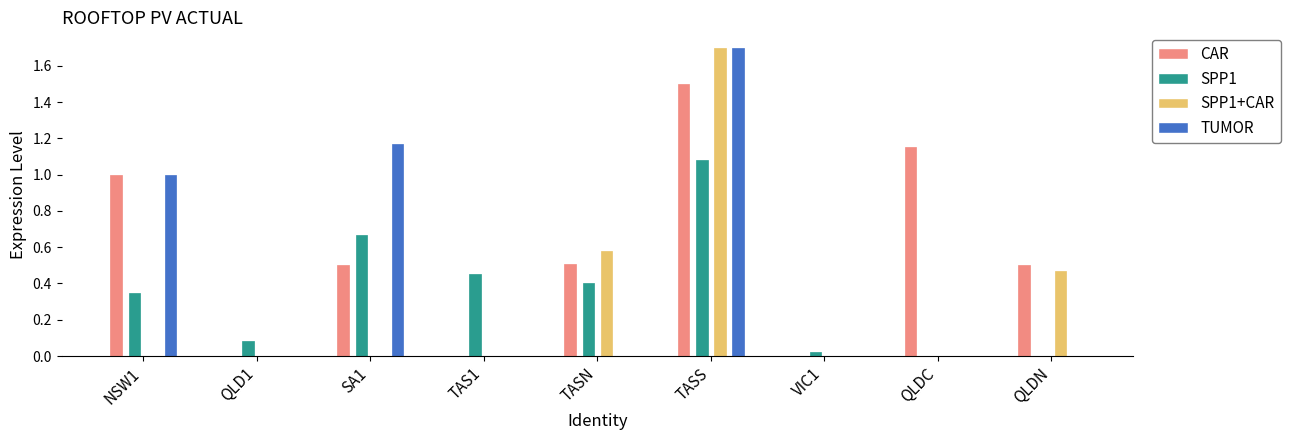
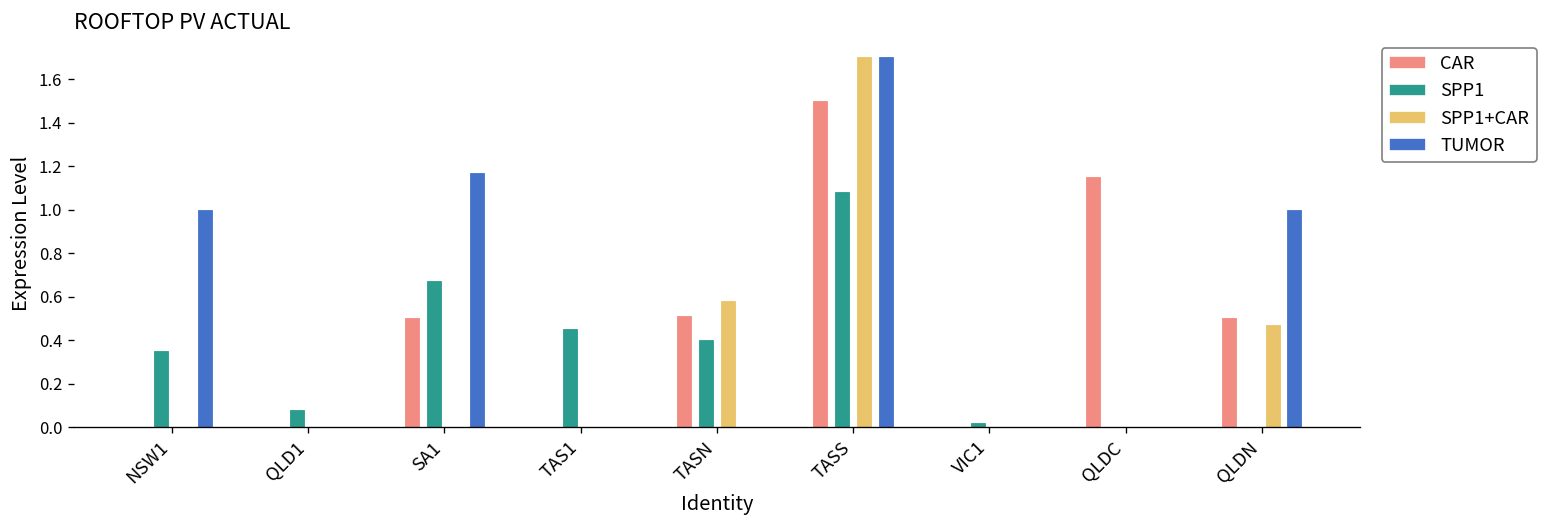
  {
    "CAR": {
-     "NSW1": 1,
+     "NSW1": 0,
      "QLD1": 0,
      "SA1": 0.50,
      "TAS1": 0,
      "TASN": 0.51,
      "TASS": 1.50,
      "VIC1": 0,
      "QLDC": 1.15,
      "QLDN": 0.50
    },
    "SPP1": {
      "NSW1": 0.35,
      "QLD1": 0.08,
      "SA1": 0.67,
      "TAS1": 0.45,
      "TASN": 0.40,
      "TASS": 1.08,
      "VIC1": 0.02,
      "QLDC": 0,
      "QLDN": 0
    },
    "SPP1+CAR": {
      "NSW1": 0,
      "QLD1": 0,
      "SA1": 0,
      "TAS1": 0,
      "TASN": 0.58,
      "TASS": 1.70,
      "VIC1": 0,
      "QLDC": 0,
      "QLDN": 0.47
    },
    "TUMOR": {
      "NSW1": 1,
      "QLD1": 0,
      "SA1": 1.17,
      "TAS1": 0,
      "TASN": 0,
      "TASS": 1.70,
      "VIC1": 0,
      "QLDC": 0,
-     "QLDN": 0
+     "QLDN": 1
    }
  }
